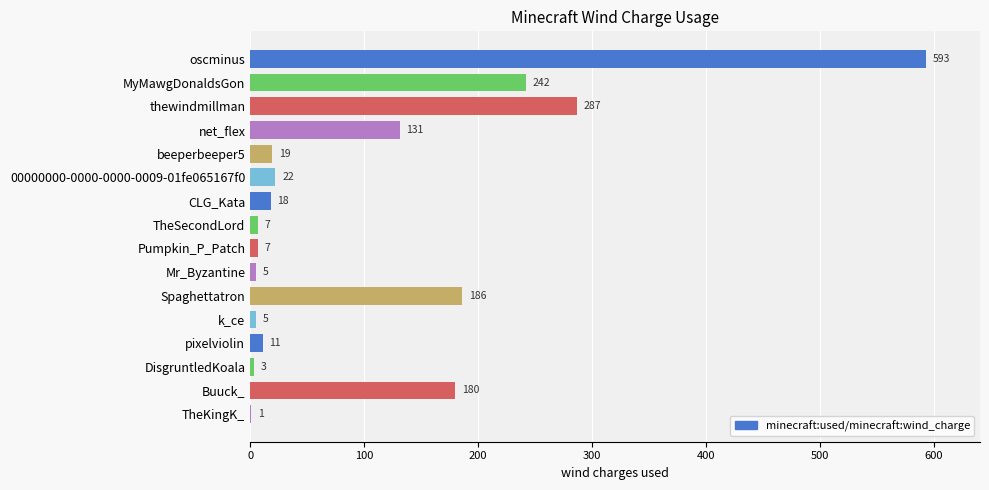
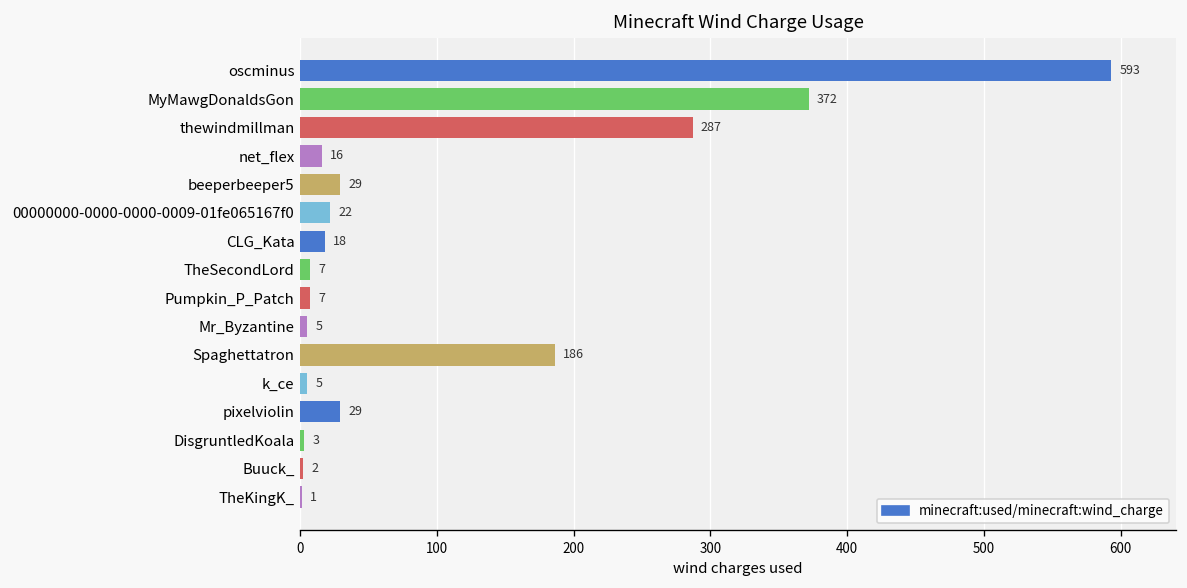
  {
    "oscminus": 593,
-   "MyMawgDonaldsGon": 242,
+   "MyMawgDonaldsGon": 372,
    "thewindmillman": 287,
-   "net_flex": 131,
-   "beeperbeeper5": 19,
+   "net_flex": 16,
+   "beeperbeeper5": 29,
    "00000000-0000-0000-0009-01fe065167f0": 22,
    "CLG_Kata": 18,
    "TheSecondLord": 7,
    "Pumpkin_P_Patch": 7,
    "Mr_Byzantine": 5,
    "Spaghettatron": 186,
    "k_ce": 5,
-   "pixelviolin": 11,
+   "pixelviolin": 29,
    "DisgruntledKoala": 3,
-   "Buuck_": 180,
+   "Buuck_": 2,
    "TheKingK_": 1
  }
